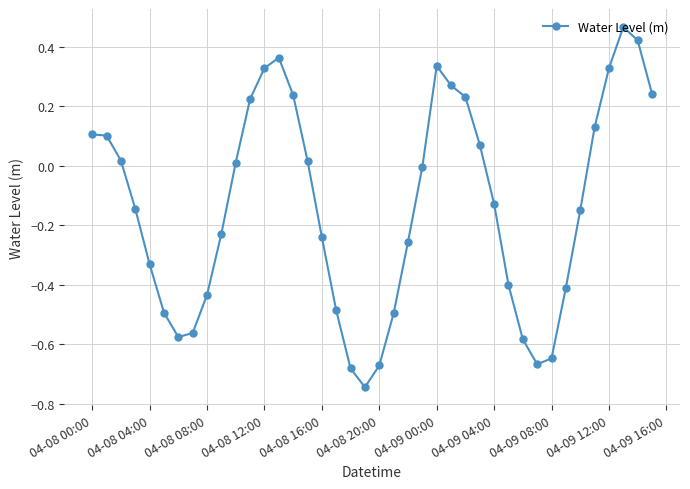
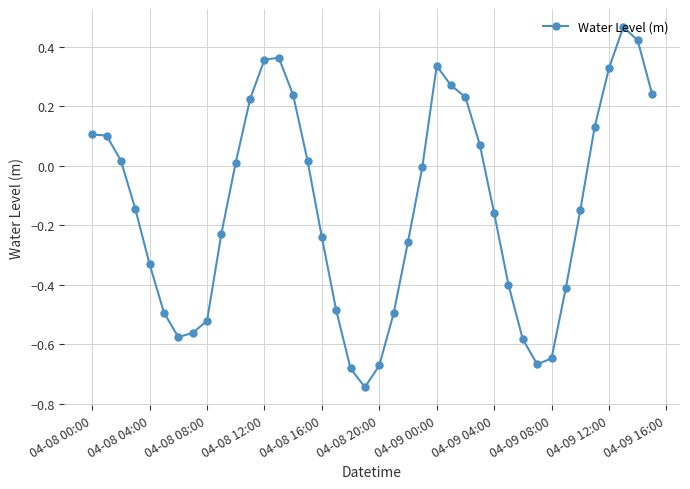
  {
    "04-08 00:00": 0.11,
    "04-08 04:00": -0.33,
-   "04-08 08:00": -0.43,
-   "04-08 12:00": 0.33,
+   "04-08 08:00": -0.52,
+   "04-08 12:00": 0.36,
    "04-08 16:00": -0.24,
    "04-08 20:00": -0.67,
    "04-09 00:00": 0.34,
-   "04-09 04:00": -0.13,
+   "04-09 04:00": -0.16,
    "04-09 08:00": -0.65,
    "04-09 12:00": 0.33
  }
